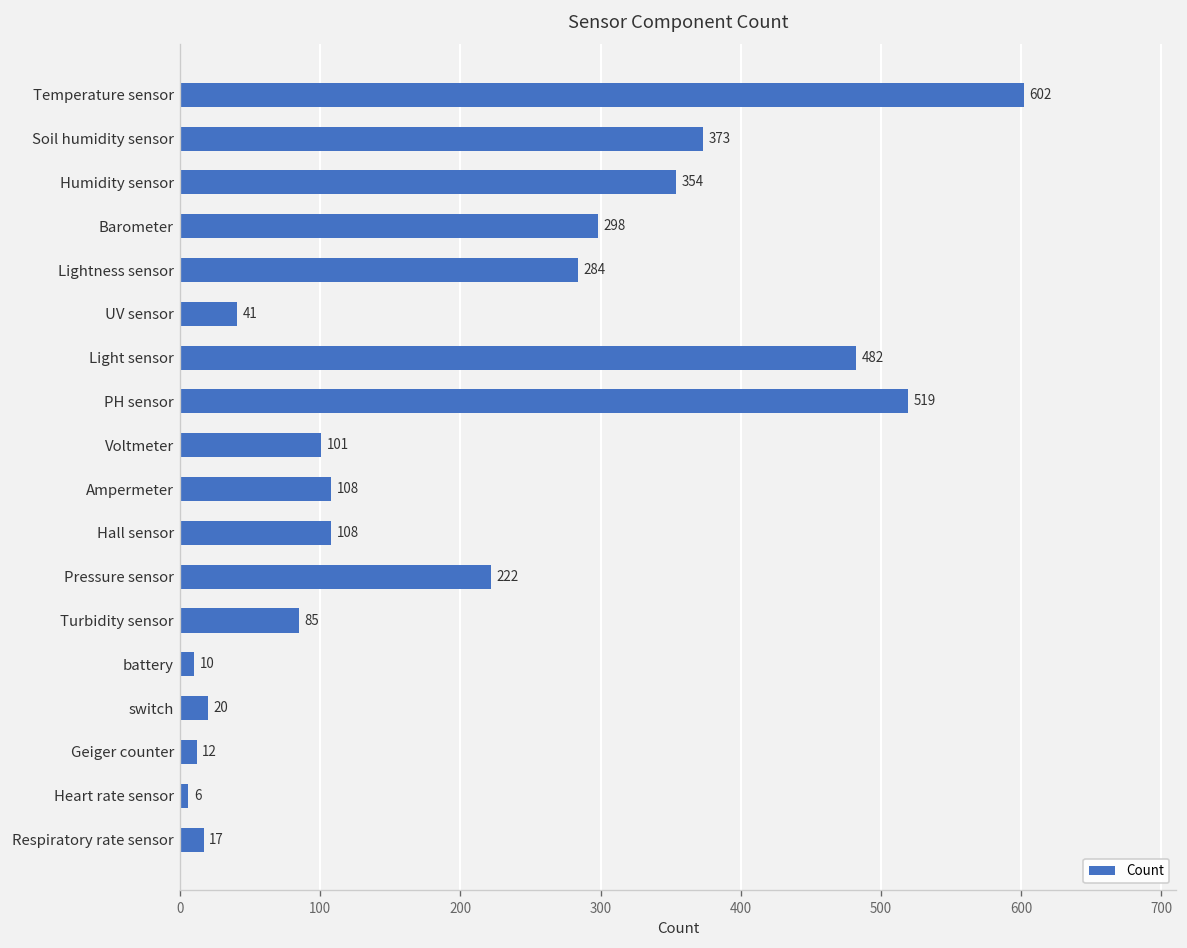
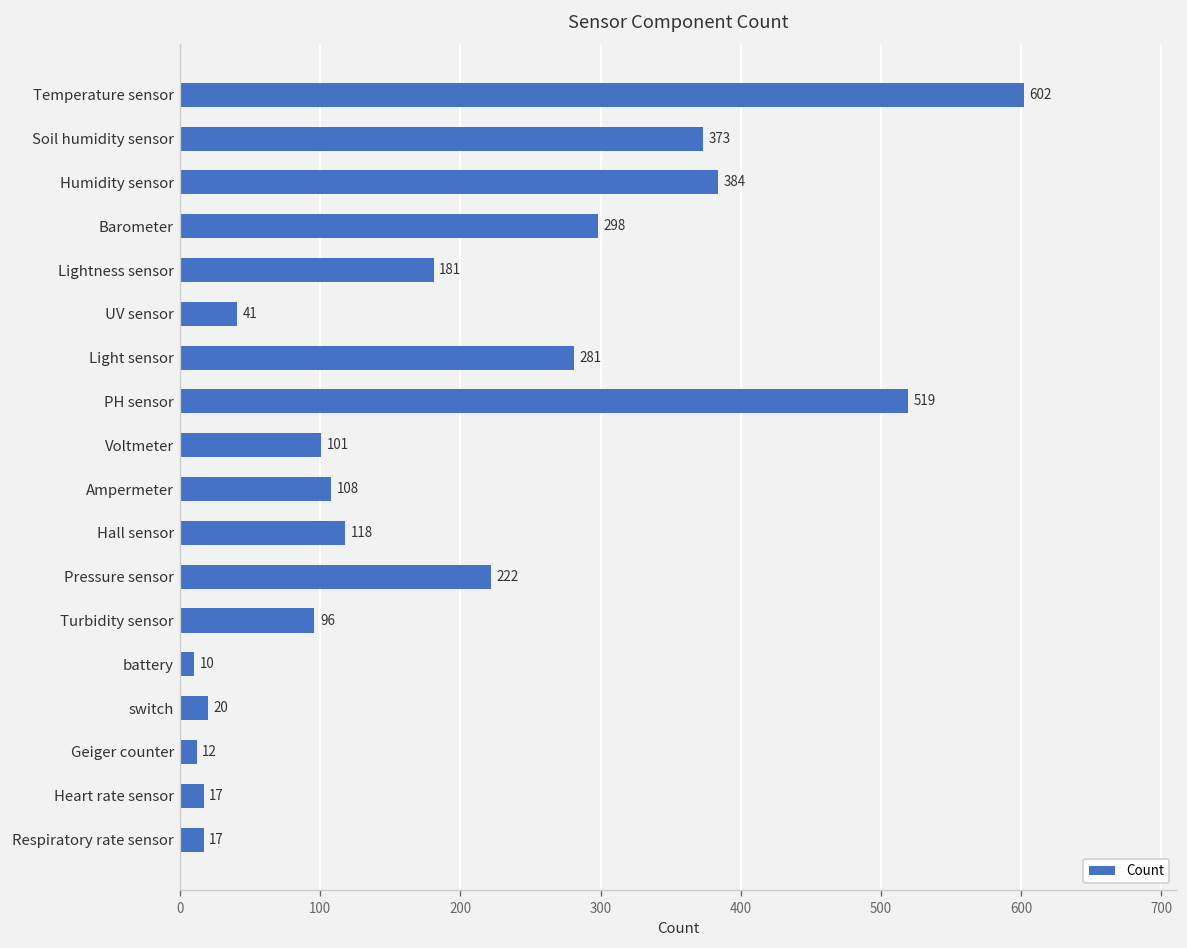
  {
    "Temperature sensor": 602,
    "Soil humidity sensor": 373,
-   "Humidity sensor": 354,
+   "Humidity sensor": 384,
    "Barometer": 298,
-   "Lightness sensor": 284,
+   "Lightness sensor": 181,
    "UV sensor": 41,
-   "Light sensor": 482,
+   "Light sensor": 281,
    "PH sensor": 519,
    "Voltmeter": 101,
    "Ampermeter": 108,
-   "Hall sensor": 108,
+   "Hall sensor": 118,
    "Pressure sensor": 222,
-   "Turbidity sensor": 85,
+   "Turbidity sensor": 96,
    "battery": 10,
    "switch": 20,
    "Geiger counter": 12,
-   "Heart rate sensor": 6,
+   "Heart rate sensor": 17,
    "Respiratory rate sensor": 17
  }
